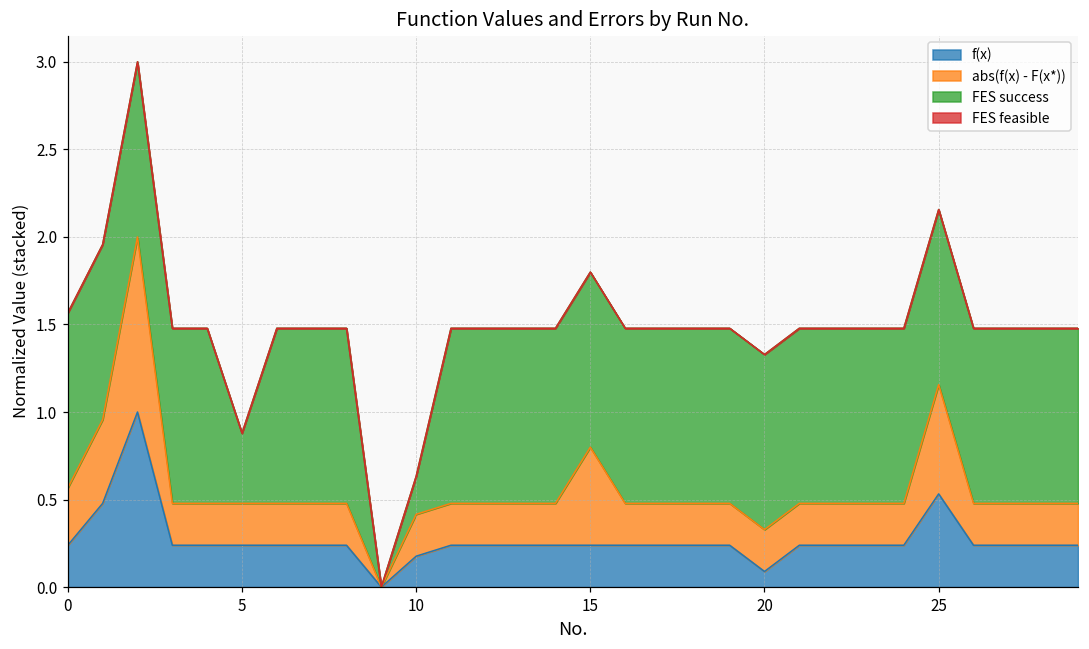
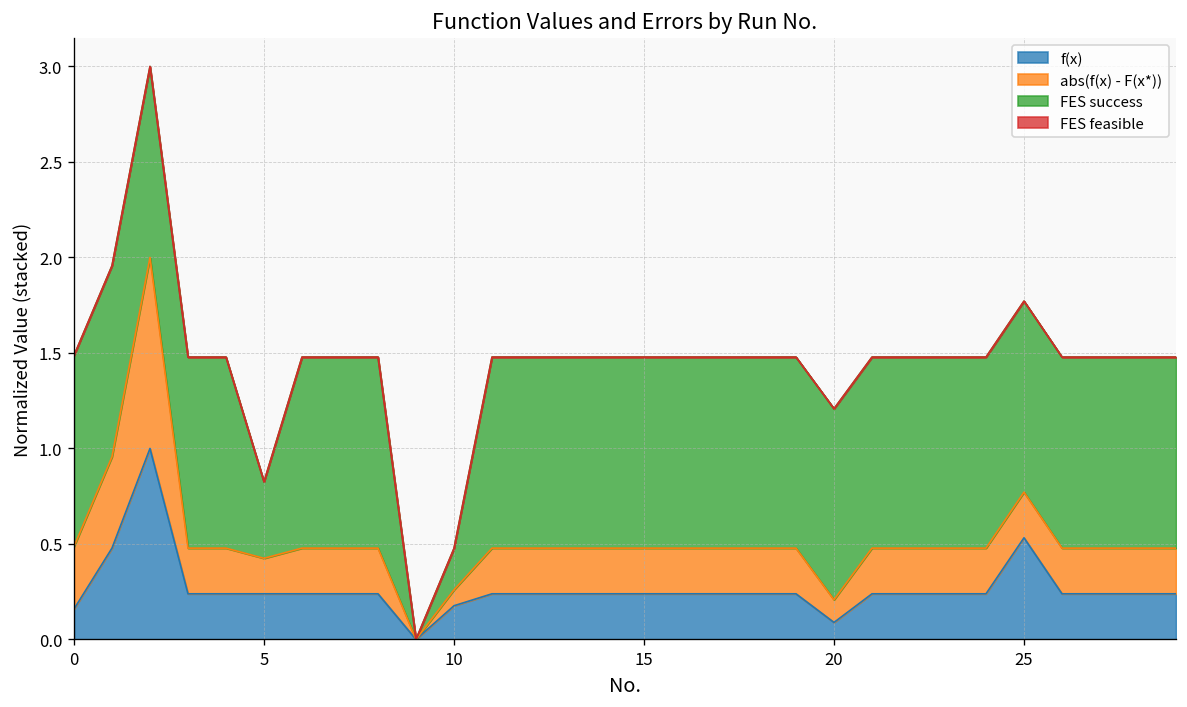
  {
    "f(x)": {
-     "0": 0.24,
+     "0": 0.16,
      "5": 0.24,
      "10": 0.18,
      "15": 0.24,
      "20": 0.09,
      "25": 0.53
    },
    "abs(f(x) - F(x*))": {
      "0": 0.33,
-     "5": 0.24,
-     "10": 0.24,
-     "15": 0.56,
-     "20": 0.24,
-     "25": 0.62
+     "5": 0.19,
+     "10": 0.08,
+     "15": 0.24,
+     "20": 0.12,
+     "25": 0.24
    }
  }
